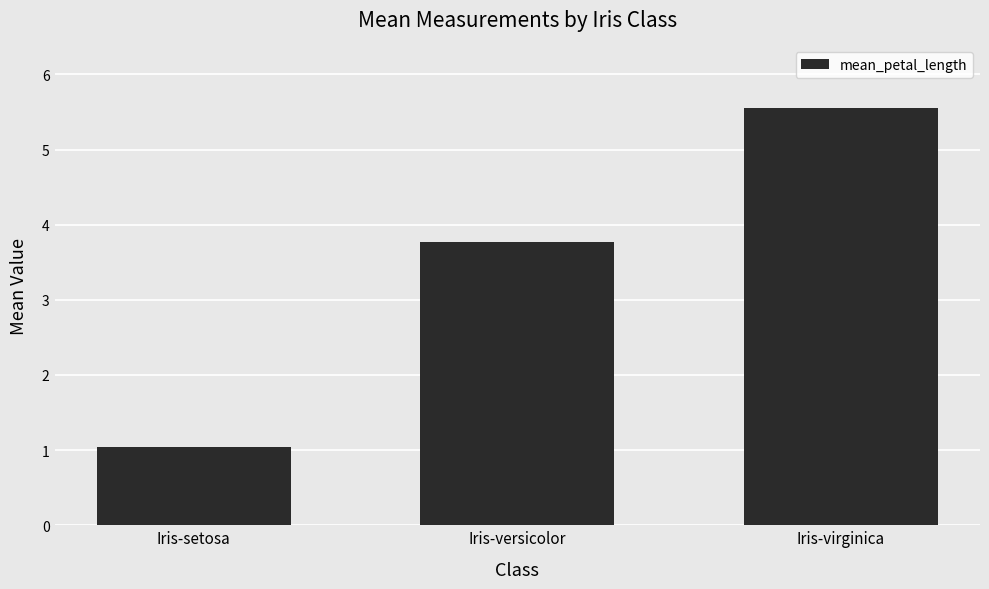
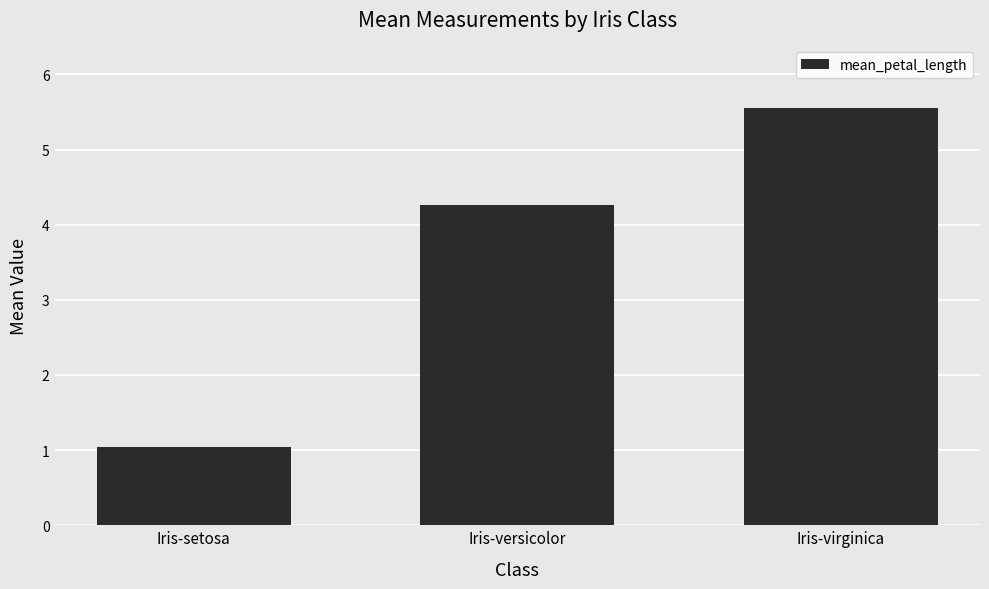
  {
    "Iris-setosa": 1.0,
-   "Iris-versicolor": 3.8,
+   "Iris-versicolor": 4.3,
    "Iris-virginica": 5.6
  }
